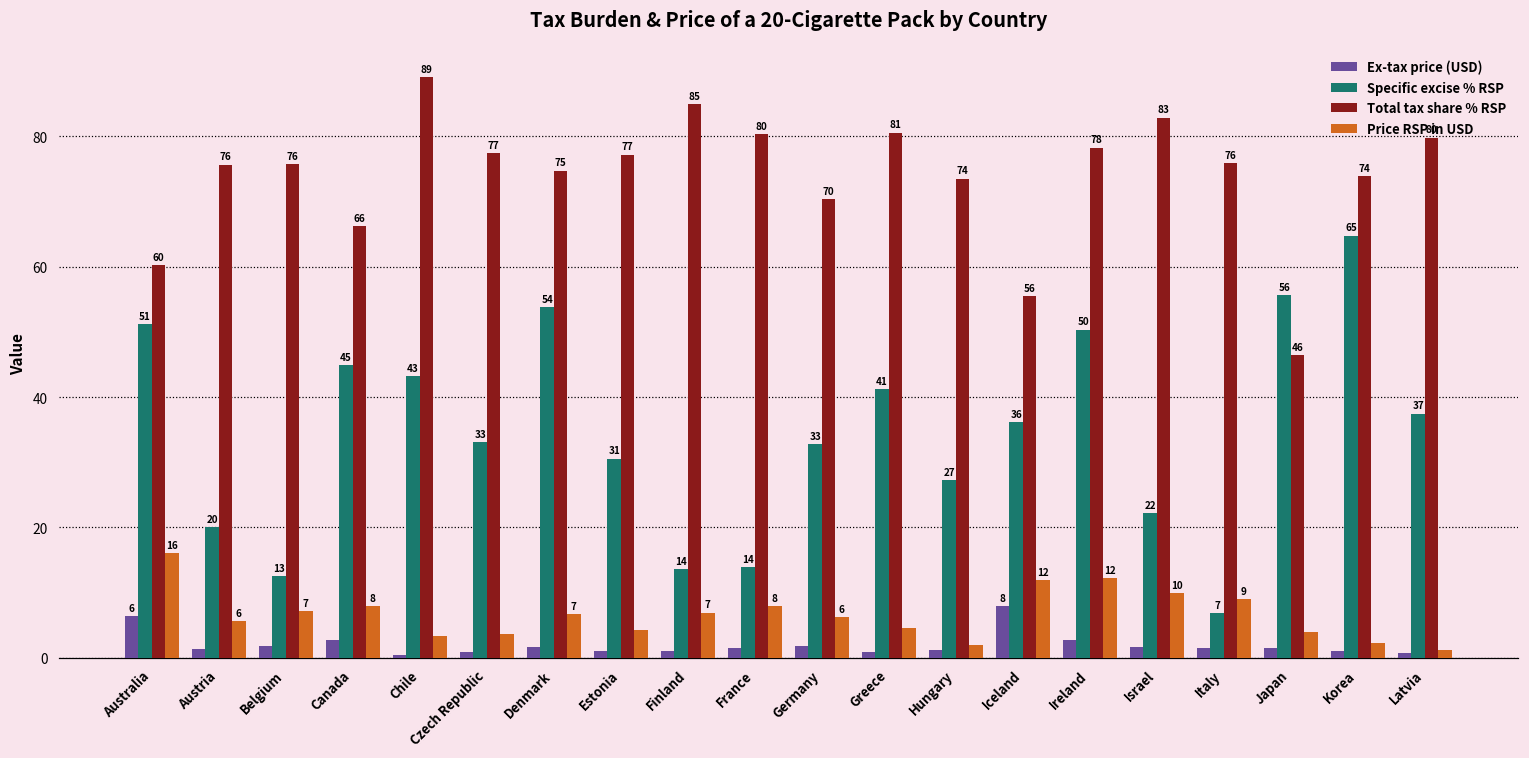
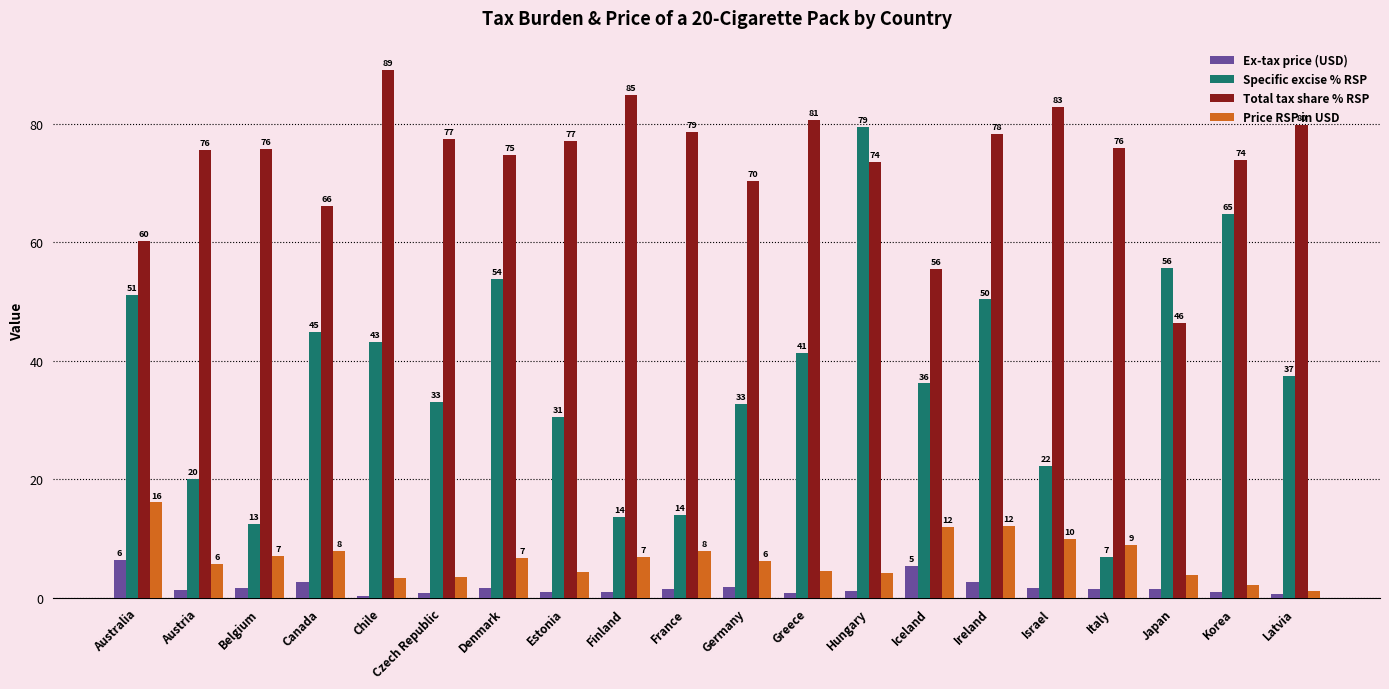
  {
    "Ex-tax price (USD)": {
      "Australia": 6,
-     "Iceland": 8
+     "Iceland": 5
    },
    "Specific excise % RSP": {
      "Australia": 51,
      "Austria": 20,
      "Belgium": 13,
      "Canada": 45,
      "Chile": 43,
      "Czech Republic": 33,
      "Denmark": 54,
      "Estonia": 31,
      "Finland": 14,
      "France": 14,
      "Germany": 33,
      "Greece": 41,
-     "Hungary": 27,
+     "Hungary": 79,
      "Iceland": 36,
      "Ireland": 50,
      "Israel": 22,
      "Italy": 7,
      "Japan": 56,
      "Korea": 65,
      "Latvia": 37
    },
    "Total tax share % RSP": {
      "Australia": 60,
      "Austria": 76,
      "Belgium": 76,
      "Canada": 66,
      "Chile": 89,
      "Czech Republic": 77,
      "Denmark": 75,
      "Estonia": 77,
      "Finland": 85,
-     "France": 80,
+     "France": 79,
      "Germany": 70,
      "Greece": 81,
      "Hungary": 74,
      "Iceland": 56,
      "Ireland": 78,
      "Israel": 83,
      "Italy": 76,
      "Japan": 46,
      "Korea": 74,
      "Latvia": 80
    },
    "Price RSP in USD": {
      "Chile": 3,
      "Czech Republic": 4,
      "Estonia": 4,
      "Greece": 5,
-     "Hungary": 2,
+     "Hungary": 4,
      "Japan": 4,
      "Korea": 2,
      "Latvia": 1
    }
  }
